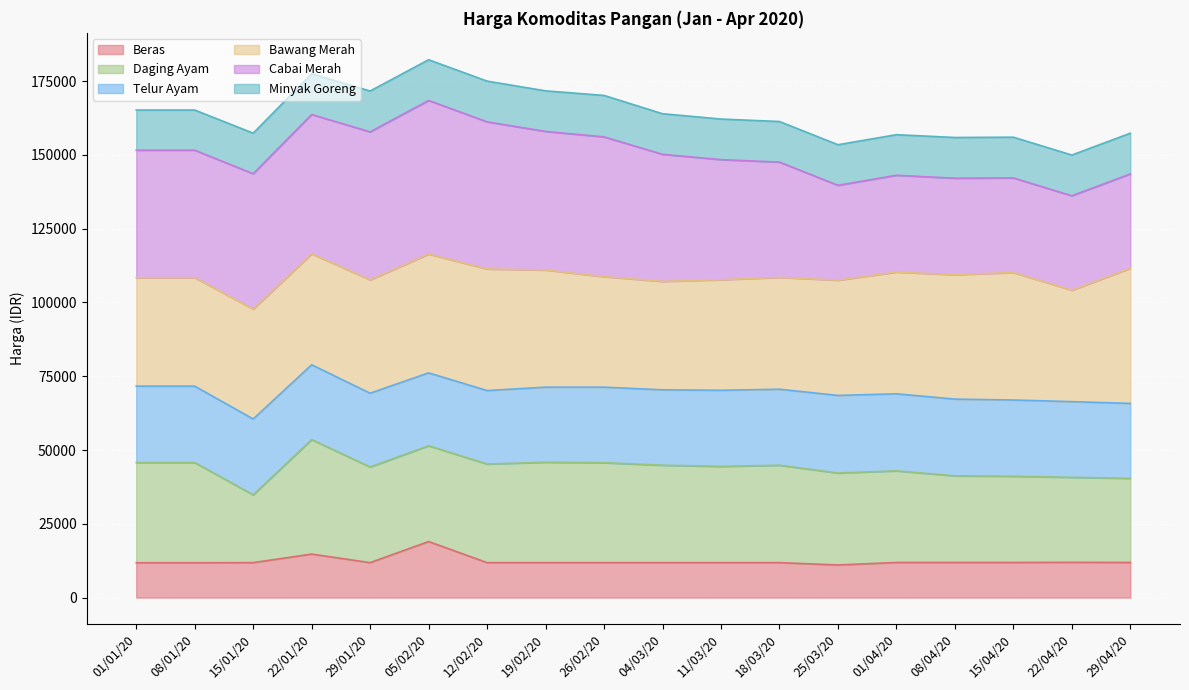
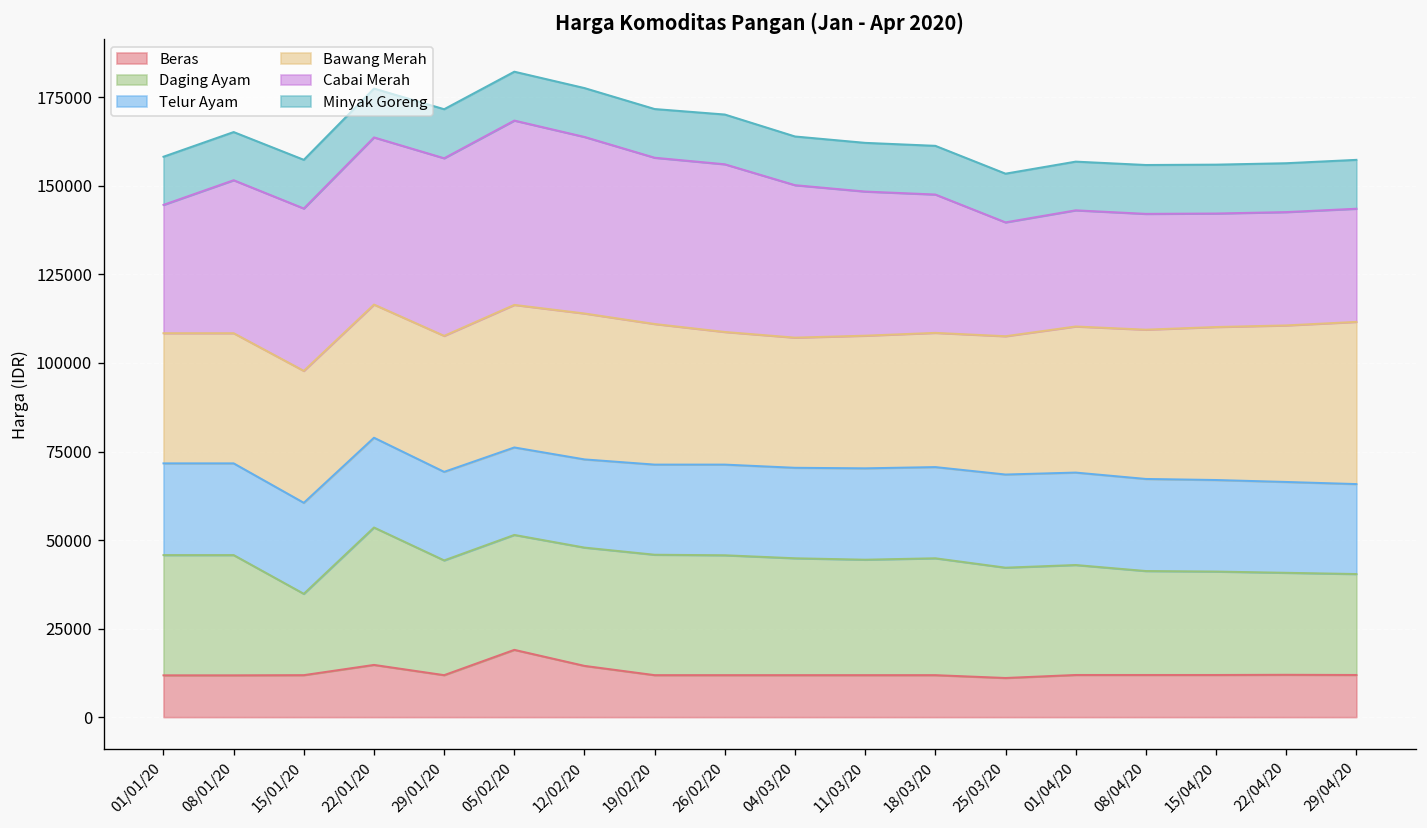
  {
    "Beras": {
      "01/01/20": 12000,
      "08/01/20": 12000,
      "15/01/20": 12000,
      "22/01/20": 15000,
      "29/01/20": 12000,
      "05/02/20": 19000,
-     "12/02/20": 12000,
+     "12/02/20": 14000,
      "19/02/20": 12000,
      "26/02/20": 12000,
      "04/03/20": 12000,
      "11/03/20": 12000,
      "18/03/20": 12000,
      "25/03/20": 11000,
      "01/04/20": 12000,
      "08/04/20": 12000,
      "15/04/20": 12000,
      "22/04/20": 12000,
      "29/04/20": 12000
    },
    "Daging Ayam": {
      "01/01/20": 34000,
      "08/01/20": 34000,
      "15/01/20": 23000,
      "22/01/20": 39000,
      "29/01/20": 32000,
      "05/02/20": 32000,
      "12/02/20": 33000,
      "19/02/20": 34000,
      "26/02/20": 34000,
      "04/03/20": 33000,
      "11/03/20": 33000,
      "18/03/20": 33000,
      "25/03/20": 31000,
      "01/04/20": 31000,
      "08/04/20": 29000,
      "15/04/20": 29000,
      "22/04/20": 29000,
      "29/04/20": 29000
    },
    "Bawang Merah": {
      "01/01/20": 37000,
      "08/01/20": 37000,
      "15/01/20": 37000,
      "22/01/20": 38000,
      "29/01/20": 38000,
      "05/02/20": 40000,
      "12/02/20": 41000,
      "19/02/20": 40000,
      "26/02/20": 37000,
      "04/03/20": 37000,
      "11/03/20": 37000,
      "18/03/20": 38000,
      "25/03/20": 39000,
      "01/04/20": 41000,
      "08/04/20": 42000,
      "15/04/20": 43000,
-     "22/04/20": 38000,
+     "22/04/20": 44000,
      "29/04/20": 46000
    },
    "Cabai Merah": {
-     "01/01/20": 43000,
+     "01/01/20": 36000,
      "08/01/20": 43000,
      "15/01/20": 46000,
      "22/01/20": 47000,
      "29/01/20": 50000,
      "05/02/20": 52000,
      "12/02/20": 50000,
      "19/02/20": 47000,
      "26/02/20": 47000,
      "04/03/20": 43000,
      "11/03/20": 41000,
      "18/03/20": 39000,
      "25/03/20": 32000,
      "01/04/20": 33000,
      "08/04/20": 33000,
      "15/04/20": 32000,
      "22/04/20": 32000,
      "29/04/20": 32000
    }
  }
